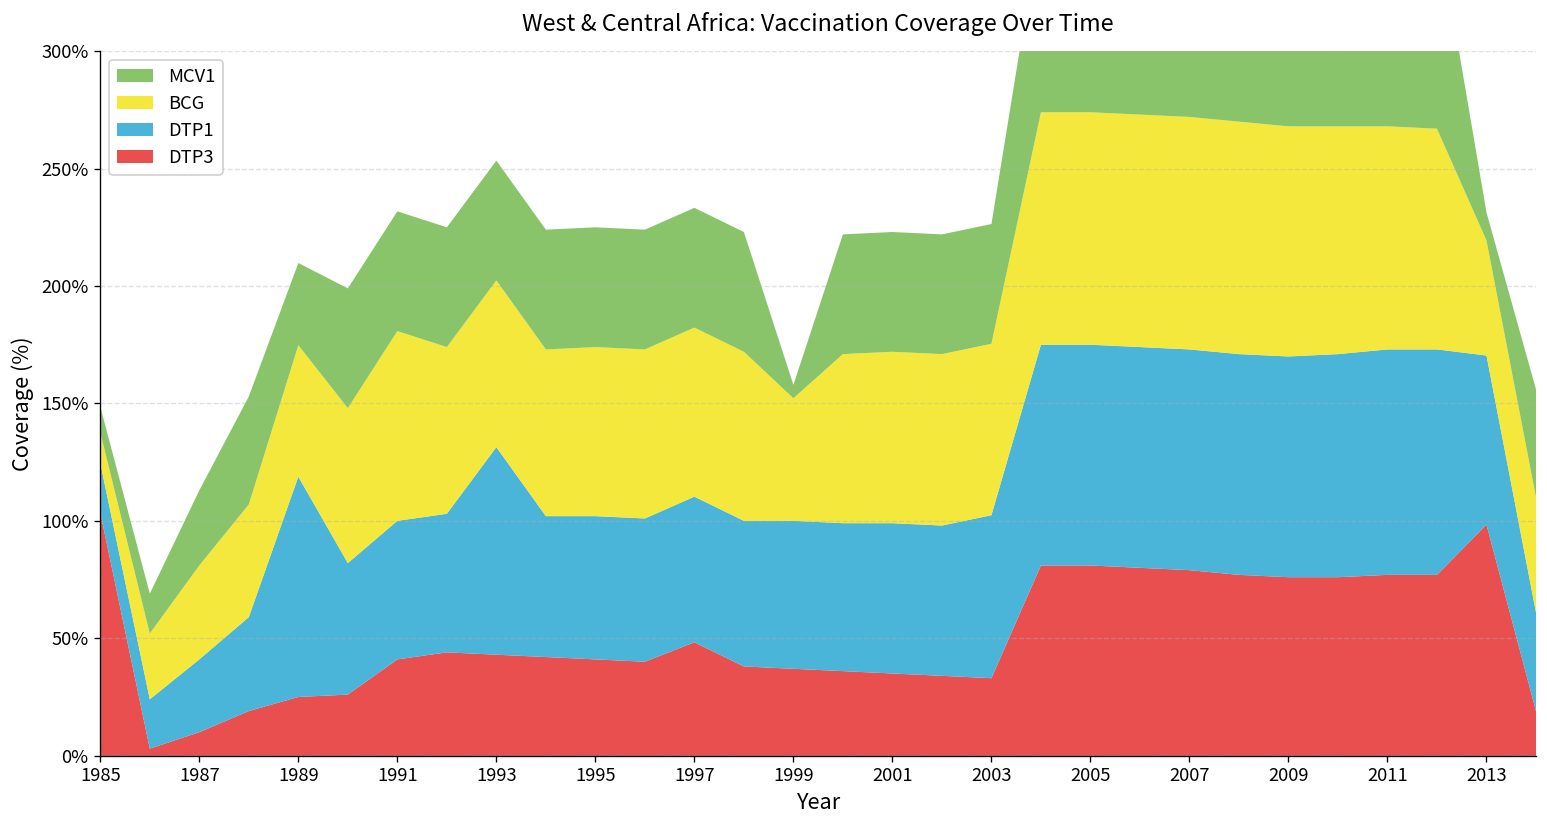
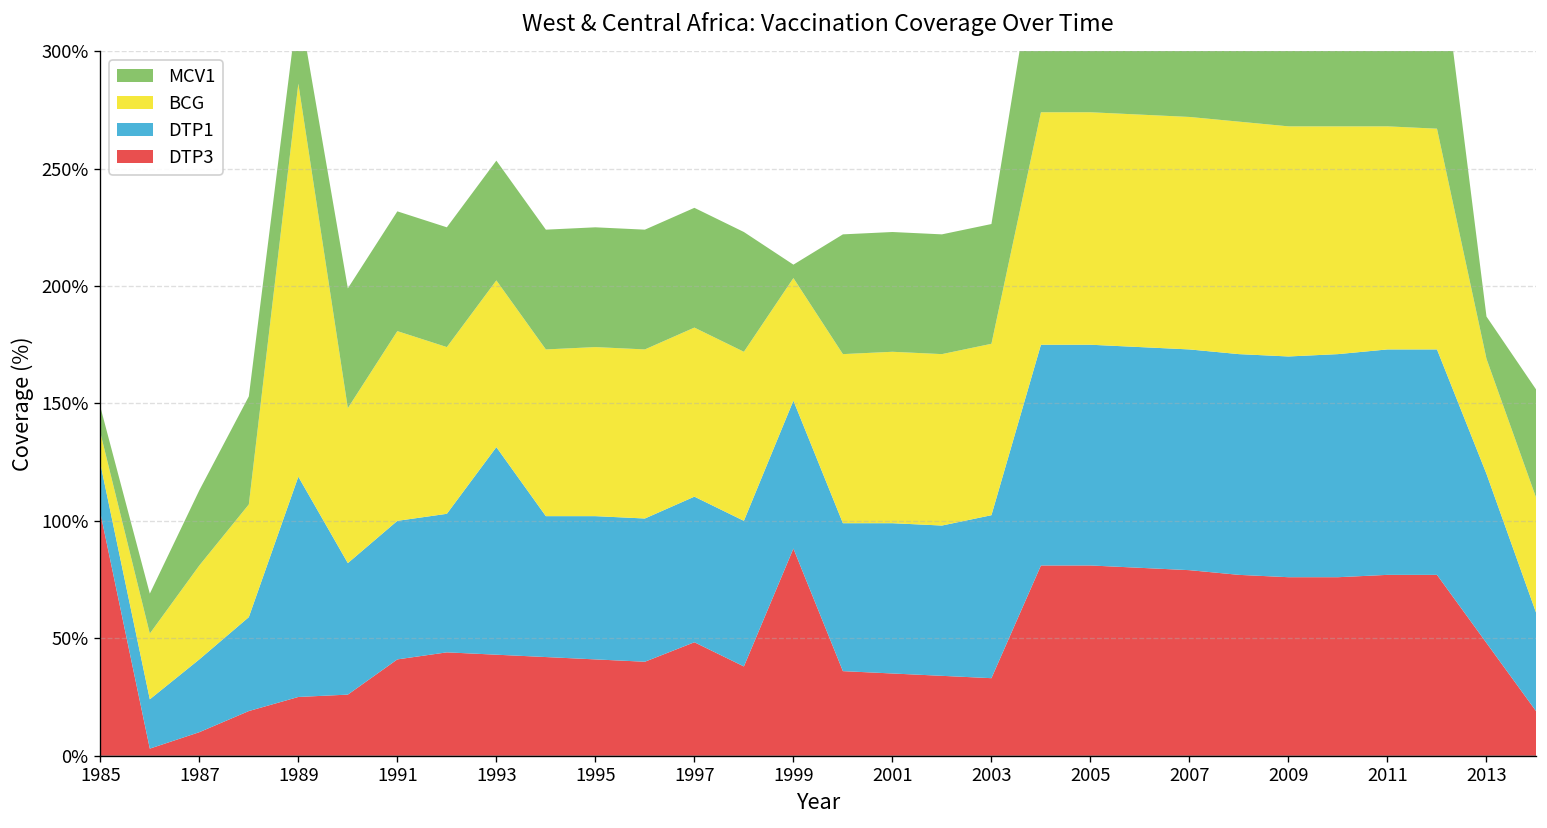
  {
    "DTP3": {
      "1985": "104%",
      "1987": "10%",
      "1989": "25%",
      "1991": "41%",
      "1993": "43%",
      "1995": "41%",
      "1997": "48%",
-     "1999": "37%",
+     "1999": "88%",
      "2001": "35%",
      "2003": "33%",
      "2005": "81%",
      "2007": "79%",
      "2009": "76%",
      "2011": "77%",
-     "2013": "98%"
+     "2013": "48%"
    },
    "DTP1": {
      "1985": "21%",
      "1987": "31%",
      "1989": "94%",
      "1991": "59%",
      "1993": "88%",
      "1995": "61%",
      "1997": "62%",
      "1999": "63%",
      "2001": "64%",
      "2003": "69%",
      "2005": "94%",
      "2007": "94%",
      "2009": "94%",
      "2011": "96%",
      "2013": "72%"
    },
    "BCG": {
      "1985": "13%",
      "1987": "40%",
-     "1989": "56%",
+     "1989": "167%",
      "1991": "81%",
      "1993": "71%",
      "1995": "72%",
      "1997": "72%",
      "1999": "52%",
      "2001": "73%",
      "2003": "73%",
      "2005": "99%",
      "2007": "99%",
      "2009": "98%",
      "2011": "95%",
      "2013": "49%"
    },
    "MCV1": {
      "1985": "11%",
      "1987": "32%",
      "1991": "51%",
      "1993": "51%",
      "1995": "51%",
      "1997": "51%",
      "1999": "6%",
      "2001": "51%",
      "2003": "51%",
-     "2013": "12%"
+     "2013": "18%"
    }
  }
